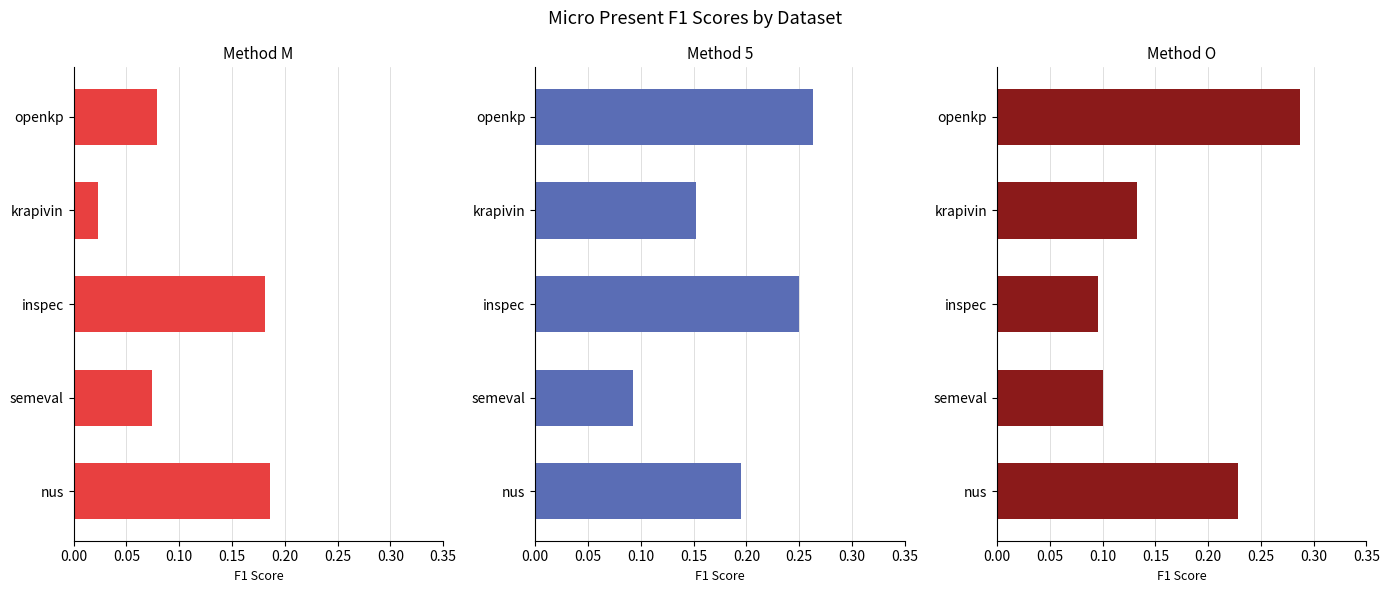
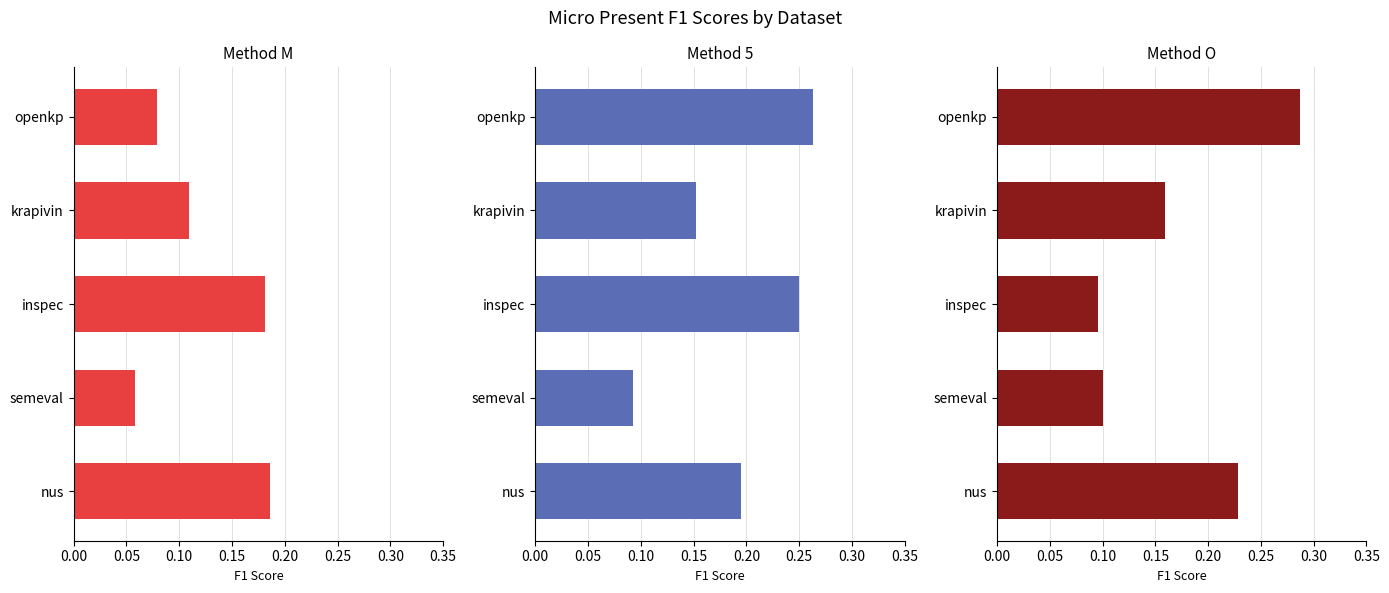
  {
    "Method M": {
      "openkp": 0.079,
-     "krapivin": 0.023,
+     "krapivin": 0.110,
      "inspec": 0.182,
-     "semeval": 0.074,
+     "semeval": 0.058,
      "nus": 0.186
    },
    "Method 5": {
      "openkp": 0.263,
      "krapivin": 0.152,
      "inspec": 0.250,
      "semeval": 0.092,
      "nus": 0.195
    },
    "Method O": {
      "openkp": 0.287,
-     "krapivin": 0.133,
+     "krapivin": 0.159,
      "inspec": 0.096,
      "semeval": 0.101,
      "nus": 0.229
    }
  }
